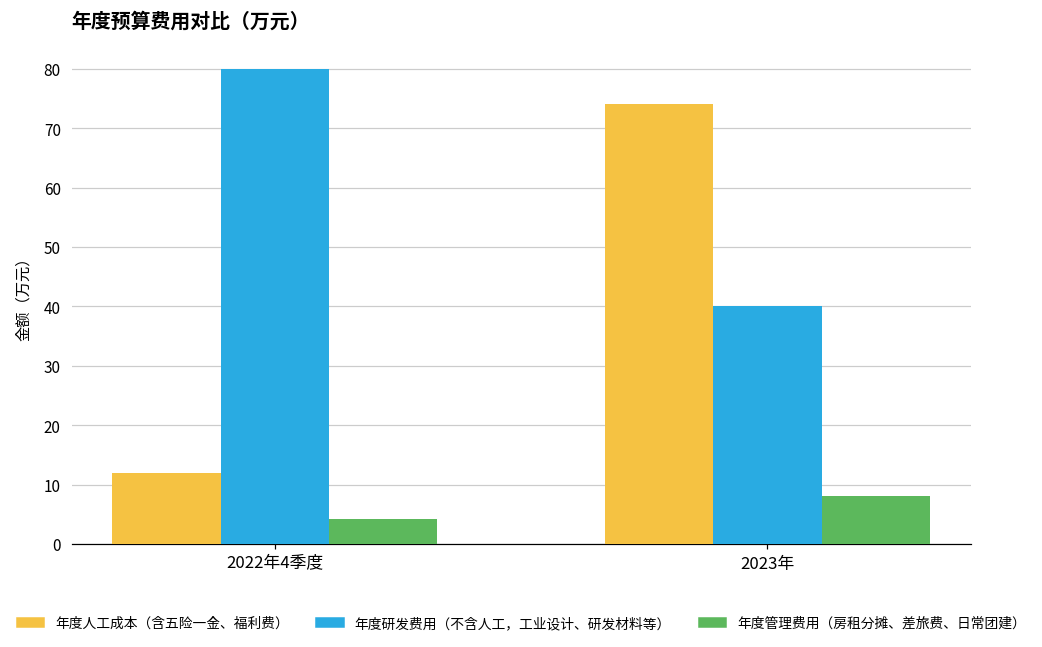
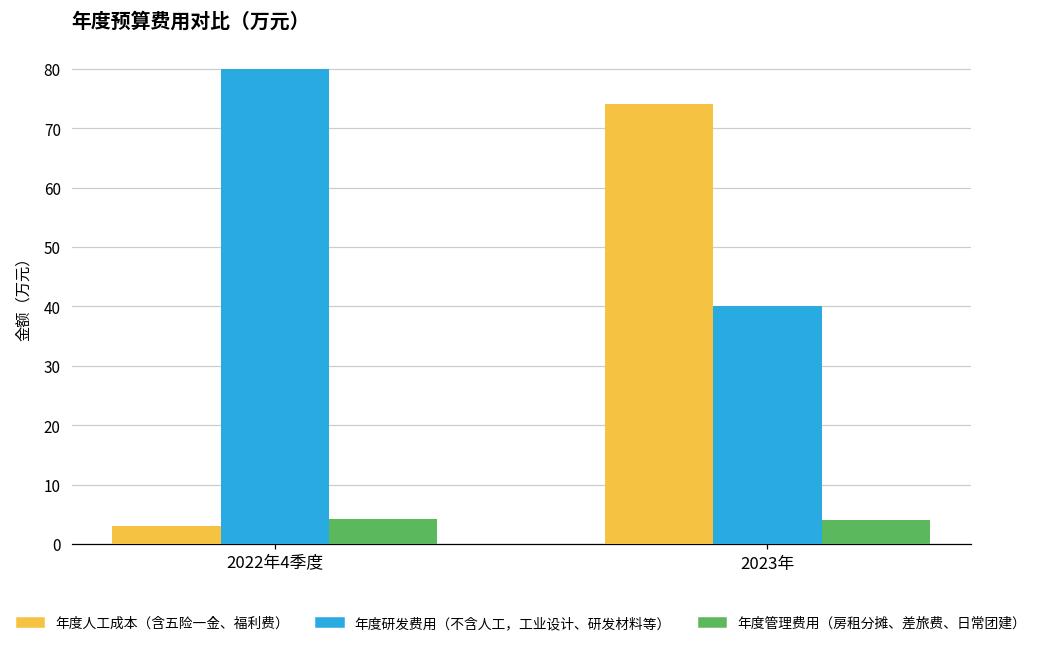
  {
    "年度人工成本（含五险一金、福利费）": {
-     "2022年4季度": 12,
+     "2022年4季度": 3,
      "2023年": 74
    },
    "年度研发费用（不含人工，工业设计、研发材料等）": {
      "2022年4季度": 80,
      "2023年": 40
    },
    "年度管理费用（房租分摊、差旅费、日常团建）": {
      "2022年4季度": 4,
-     "2023年": 8
+     "2023年": 4
    }
  }
